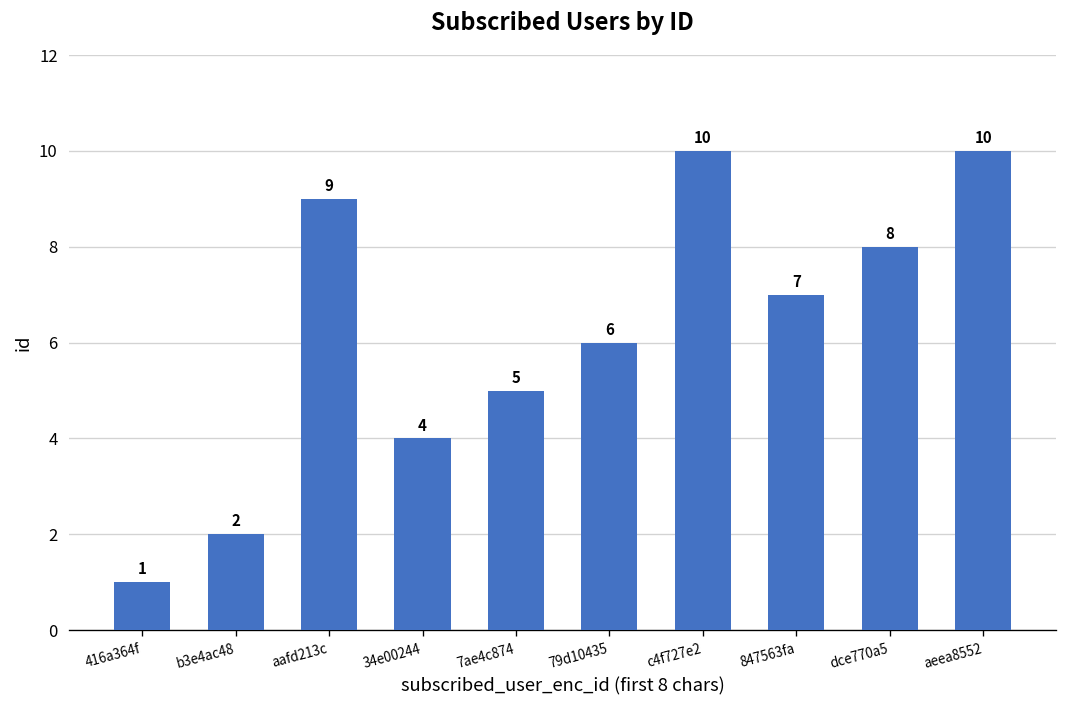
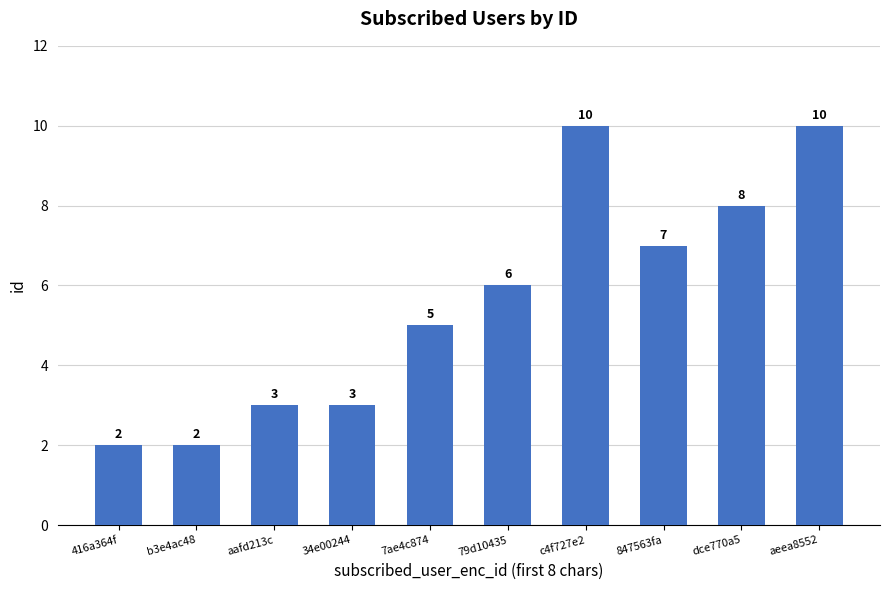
  {
-   "416a364f": 1,
+   "416a364f": 2,
    "b3e4ac48": 2,
-   "aafd213c": 9,
-   "34e00244": 4,
+   "aafd213c": 3,
+   "34e00244": 3,
    "7ae4c874": 5,
    "79d10435": 6,
    "c4f727e2": 10,
    "847563fa": 7,
    "dce770a5": 8,
    "aeea8552": 10
  }
